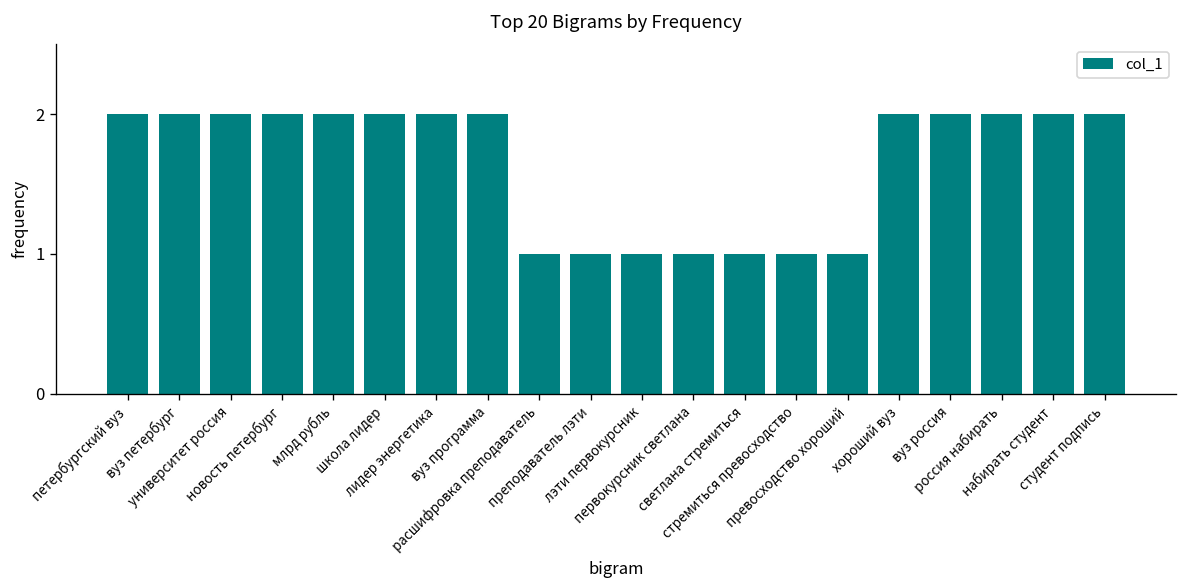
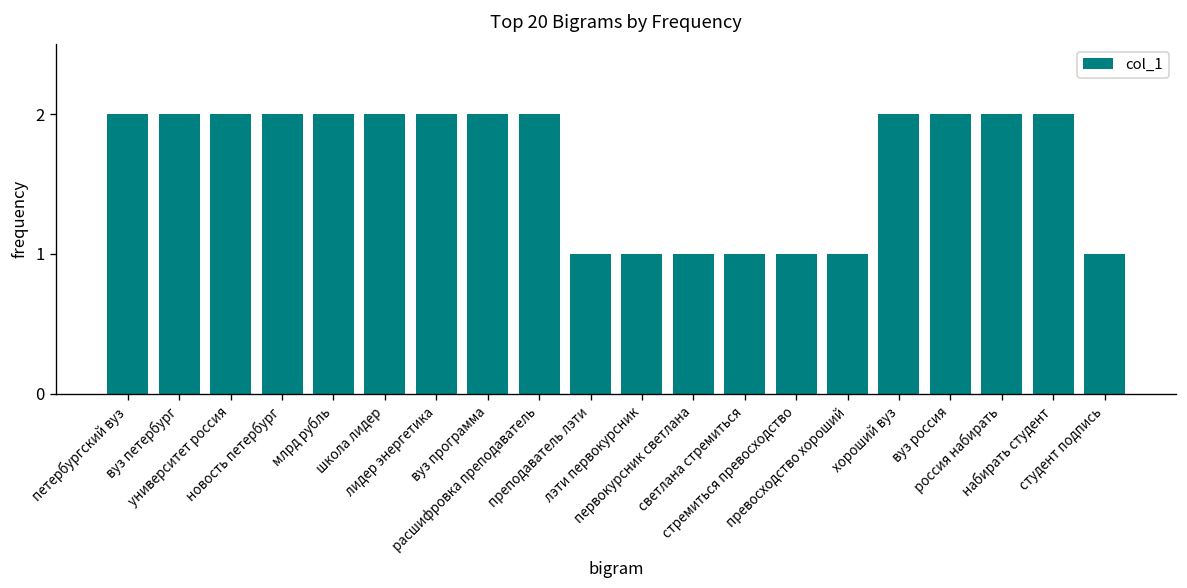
  {
    "петербургский вуз": 2,
    "вуз петербург": 2,
    "университет россия": 2,
    "новость петербург": 2,
    "млрд рубль": 2,
    "школа лидер": 2,
    "лидер энергетика": 2,
    "вуз программа": 2,
-   "расшифровка преподаватель": 1,
+   "расшифровка преподаватель": 2,
    "преподаватель лэти": 1,
    "лэти первокурсник": 1,
    "первокурсник светлана": 1,
    "светлана стремиться": 1,
    "стремиться превосходство": 1,
    "превосходство хороший": 1,
    "хороший вуз": 2,
    "вуз россия": 2,
    "россия набирать": 2,
    "набирать студент": 2,
-   "студент подпись": 2
+   "студент подпись": 1
  }
